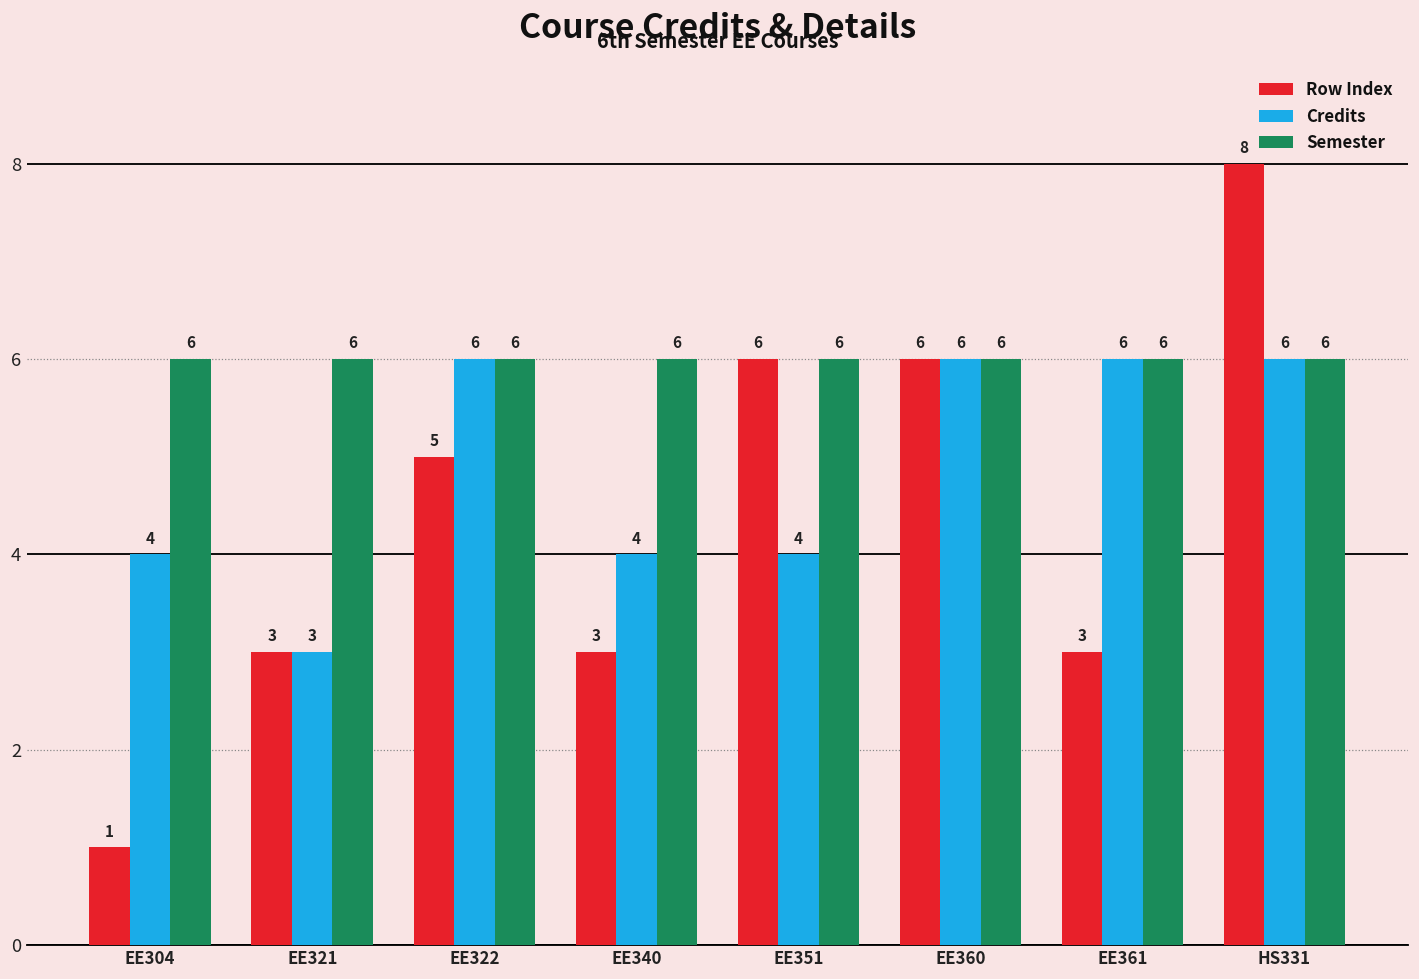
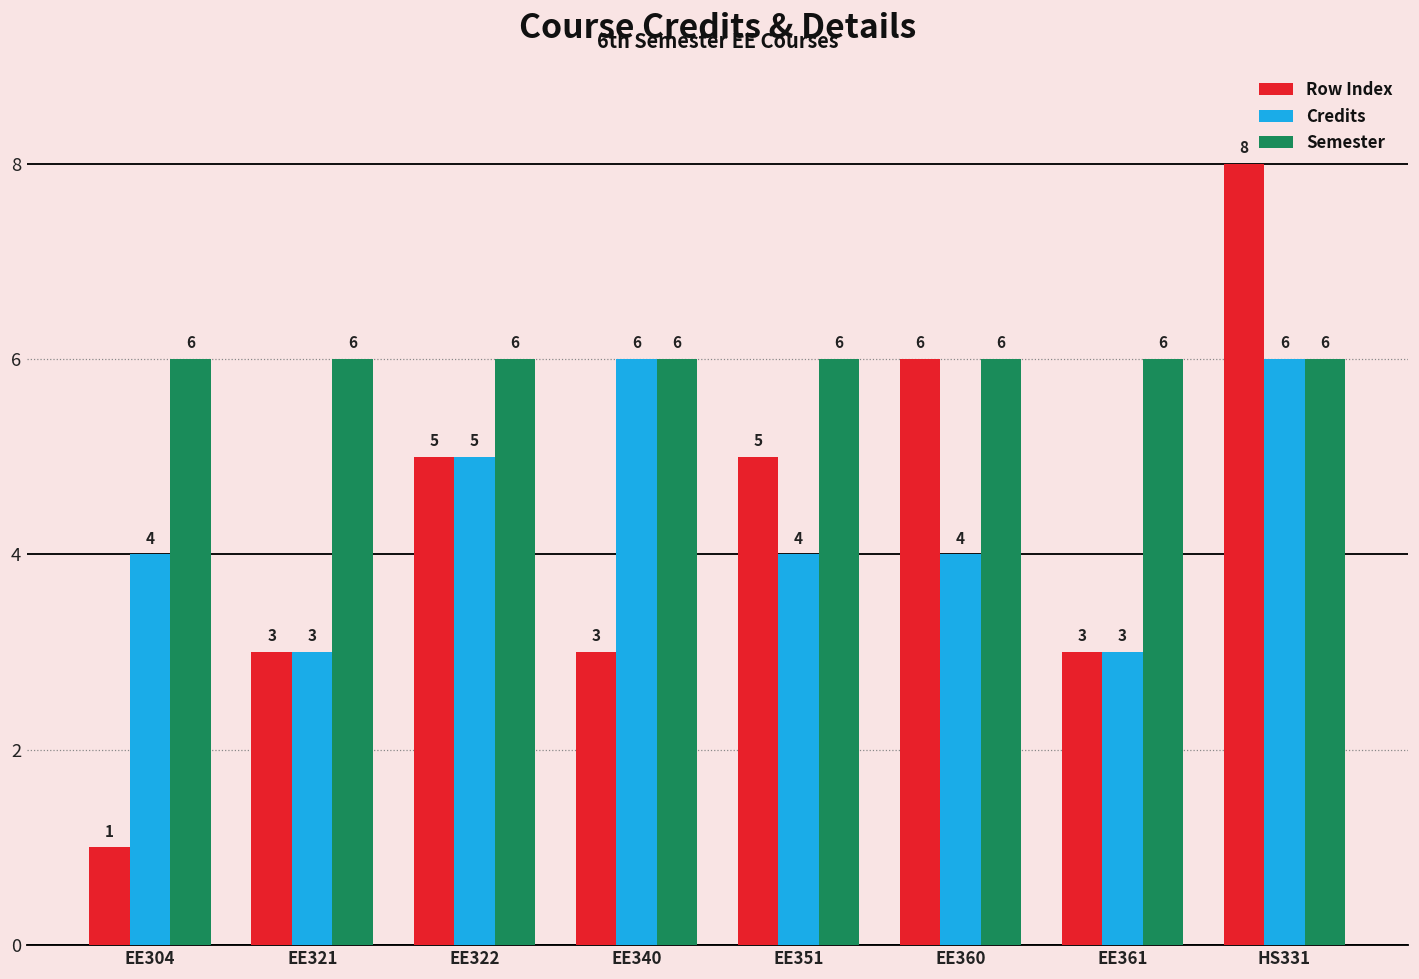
  {
    "Row Index": {
      "EE304": 1,
      "EE321": 3,
      "EE322": 5,
      "EE340": 3,
-     "EE351": 6,
+     "EE351": 5,
      "EE360": 6,
      "EE361": 3,
      "HS331": 8
    },
    "Credits": {
      "EE304": 4,
      "EE321": 3,
-     "EE322": 6,
-     "EE340": 4,
+     "EE322": 5,
+     "EE340": 6,
      "EE351": 4,
-     "EE360": 6,
-     "EE361": 6,
+     "EE360": 4,
+     "EE361": 3,
      "HS331": 6
    },
    "Semester": {
      "EE304": 6,
      "EE321": 6,
      "EE322": 6,
      "EE340": 6,
      "EE351": 6,
      "EE360": 6,
      "EE361": 6,
      "HS331": 6
    }
  }
